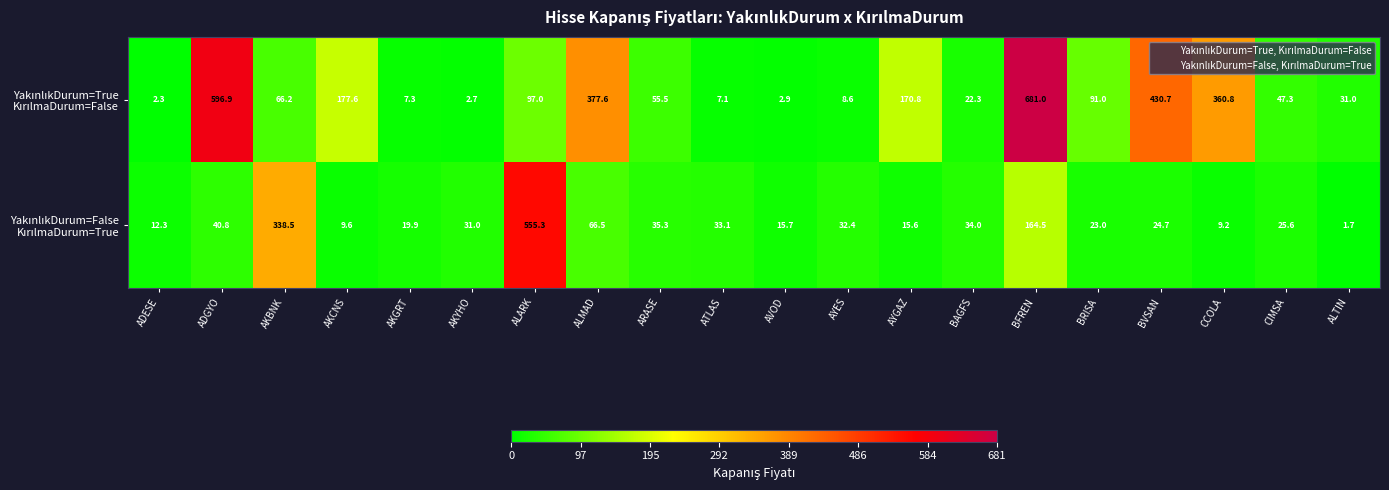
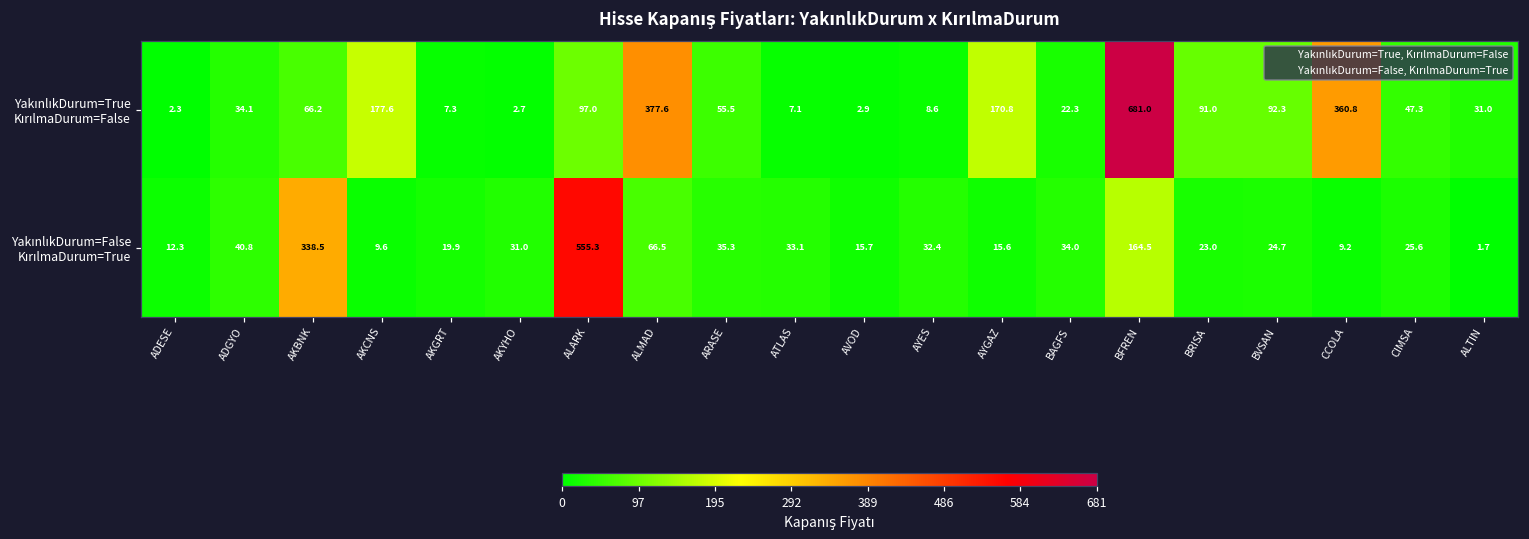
  {
    "YakınlıkDurum=True KırılmaDurum=False": {
      "ADESE": 2.3,
-     "ADGYO": 596.9,
+     "ADGYO": 34.1,
      "AKBNK": 66.2,
      "AKCNS": 177.6,
      "AKGRT": 7.3,
      "AKYHO": 2.7,
      "ALARK": 97.0,
      "ALMAD": 377.6,
      "ARASE": 55.5,
      "ATLAS": 7.1,
      "AVOD": 2.9,
      "AYES": 8.6,
      "AYGAZ": 170.8,
      "BAGFS": 22.3,
      "BFREN": 681.0,
      "BRISA": 91.0,
-     "BVSAN": 430.7,
+     "BVSAN": 92.3,
      "CCOLA": 360.8,
      "CIMSA": 47.3,
      "ALTIN": 31.0
    },
    "YakınlıkDurum=False KırılmaDurum=True": {
      "ADESE": 12.3,
      "ADGYO": 40.8,
      "AKBNK": 338.5,
      "AKCNS": 9.6,
      "AKGRT": 19.9,
      "AKYHO": 31.0,
      "ALARK": 555.3,
      "ALMAD": 66.5,
      "ARASE": 35.3,
      "ATLAS": 33.1,
      "AVOD": 15.7,
      "AYES": 32.4,
      "AYGAZ": 15.6,
      "BAGFS": 34.0,
      "BFREN": 164.5,
      "BRISA": 23.0,
      "BVSAN": 24.7,
      "CCOLA": 9.2,
      "CIMSA": 25.6,
      "ALTIN": 1.7
    }
  }
